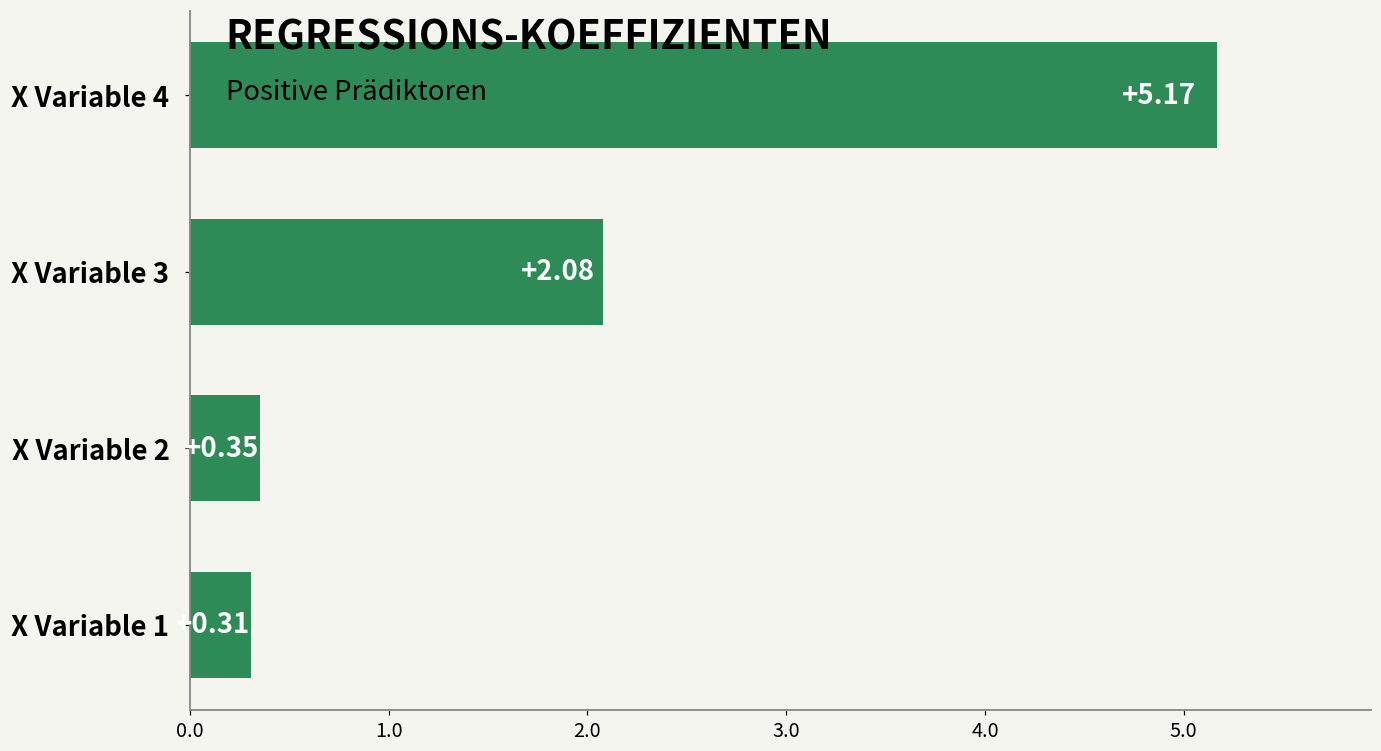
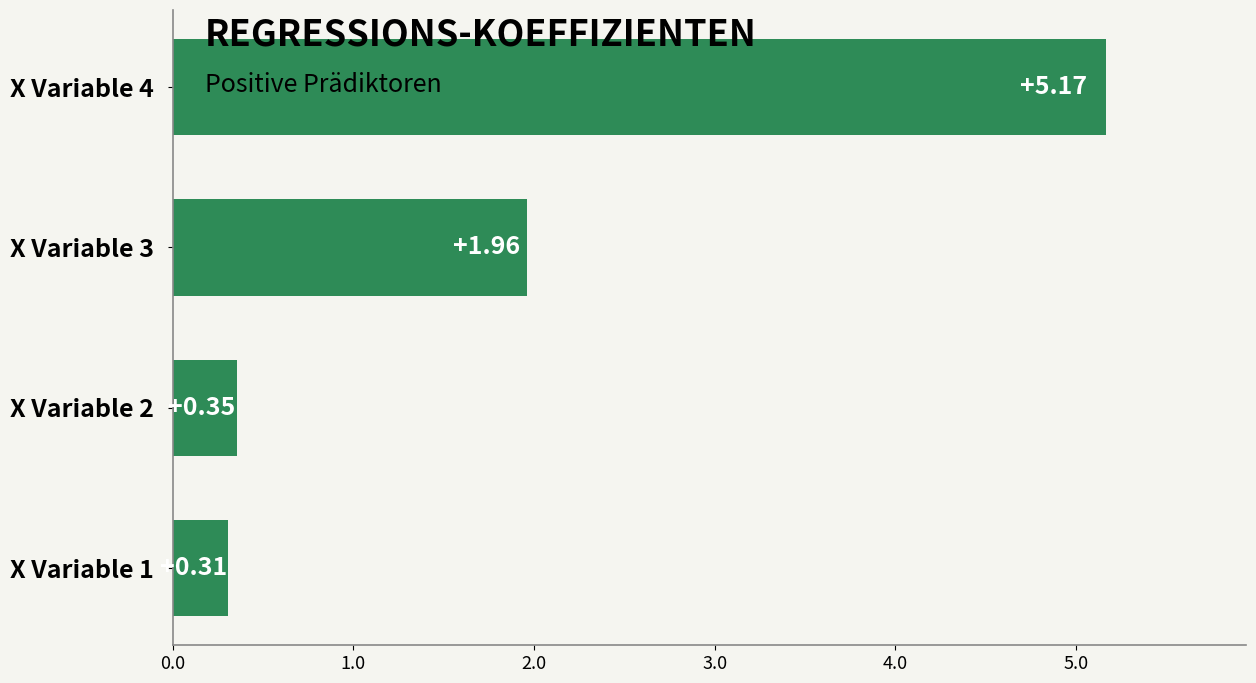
  {
    "X Variable 4": "+5.17",
-   "X Variable 3": "+2.08",
+   "X Variable 3": "+1.96",
    "X Variable 2": "+0.35",
    "X Variable 1": "+0.31"
  }
